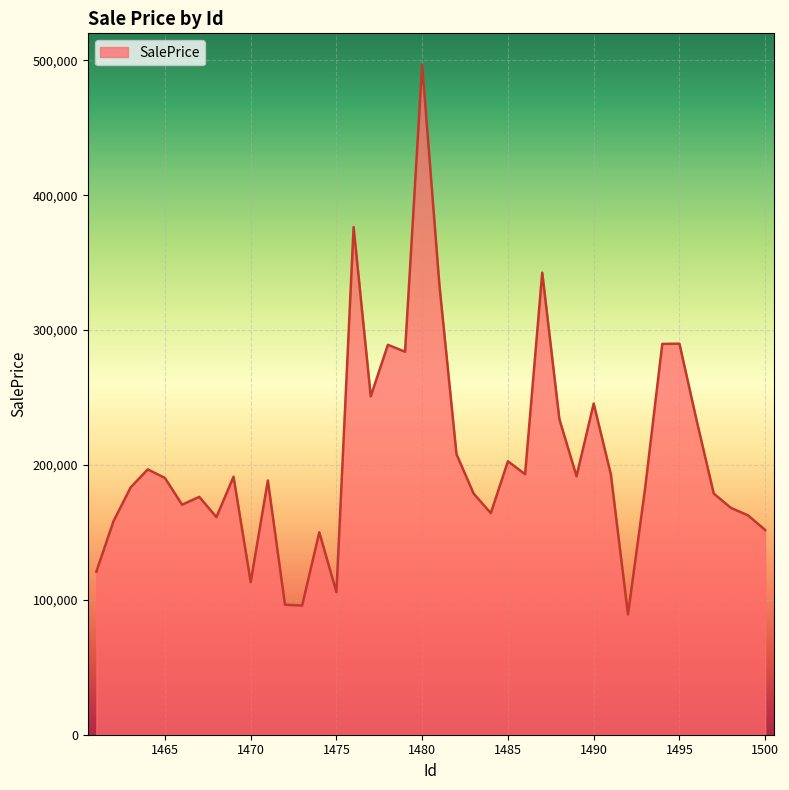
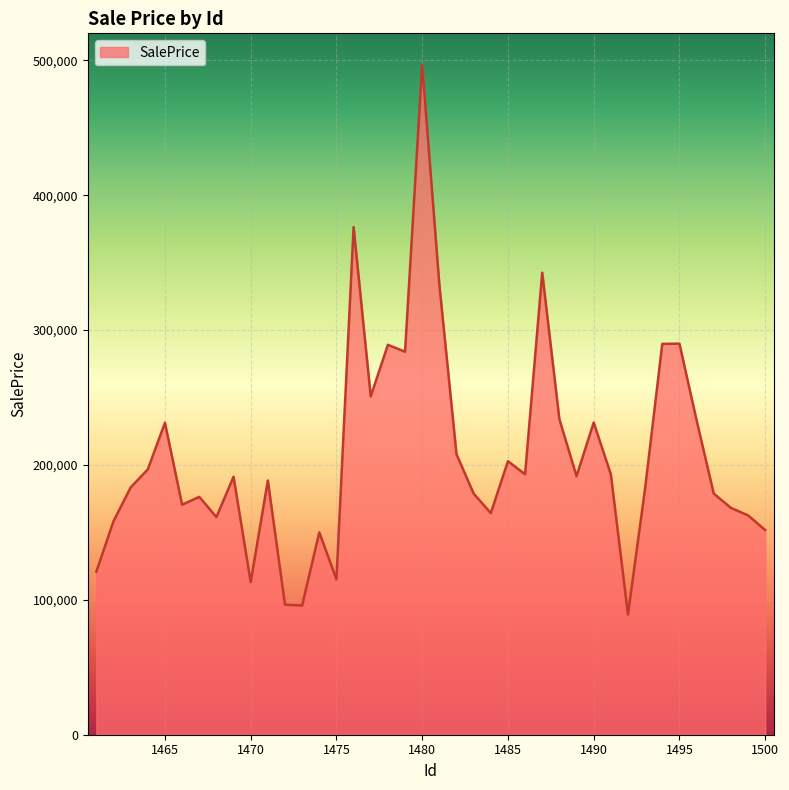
  {
-   "1465": "190,000",
+   "1465": "231,000",
    "1470": "113,000",
-   "1475": "106,000",
+   "1475": "115,000",
    "1480": "497,000",
    "1485": "203,000",
-   "1490": "246,000",
+   "1490": "231,000",
    "1495": "290,000",
    "1500": "152,000"
  }
